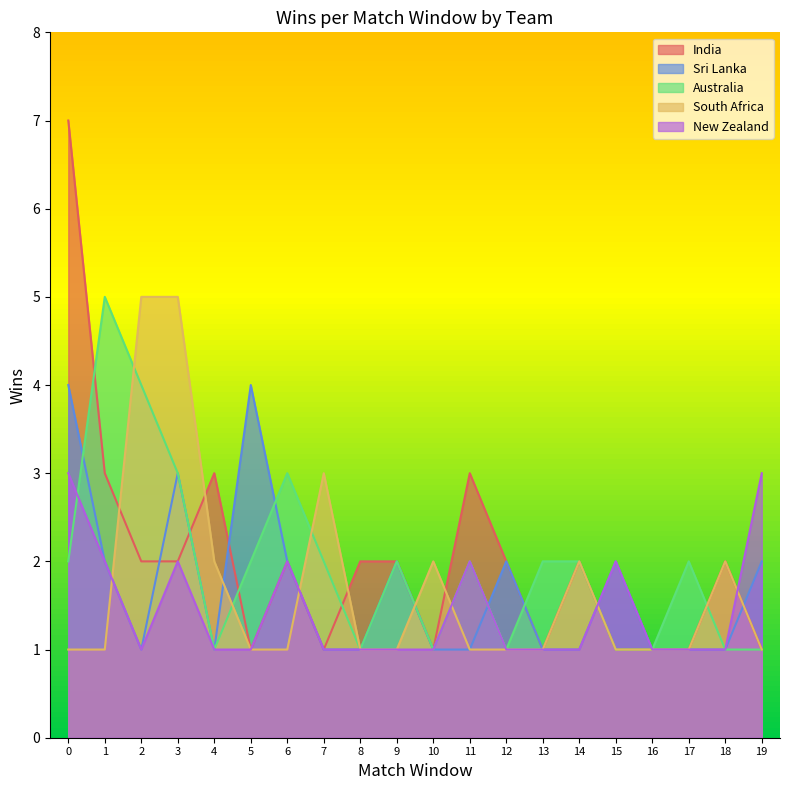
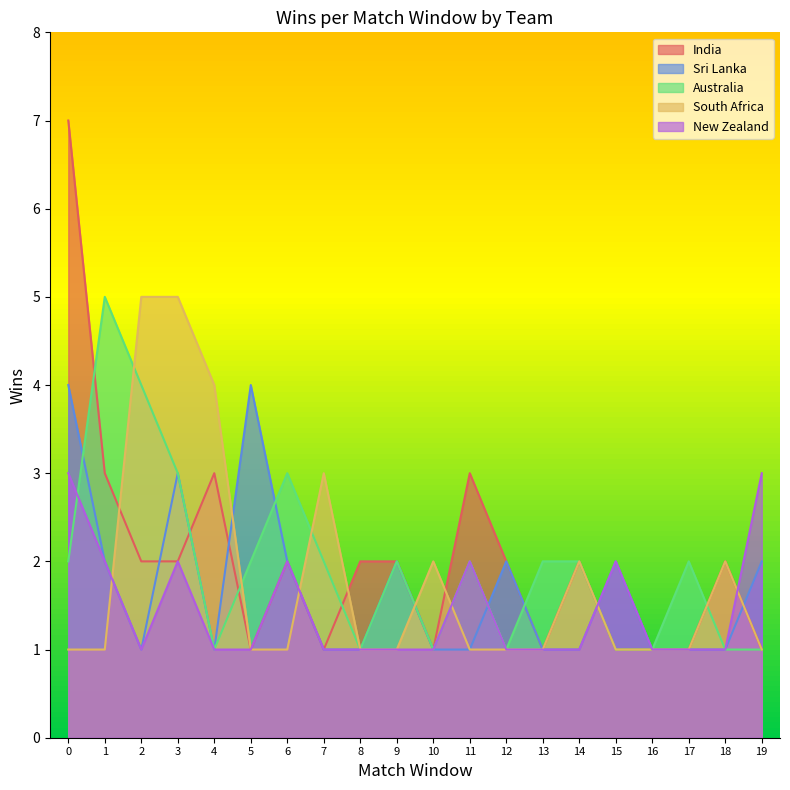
  {
    "India": {
      "0": 7,
      "1": 3,
      "2": 2,
      "4": 3,
      "8": 2,
      "11": 3
    },
    "Sri Lanka": {
      "0": 4,
      "5": 4,
      "19": 2
    },
    "Australia": {
      "0": 2,
      "1": 5,
      "2": 4,
      "5": 2,
      "6": 3,
      "7": 2,
      "13": 2,
      "17": 2
    },
    "South Africa": {
      "0": 1,
      "1": 1,
      "2": 5,
      "3": 5,
-     "4": 2,
+     "4": 4,
      "6": 1,
      "7": 3,
      "10": 2
    },
    "New Zealand": {
      "0": 3,
      "19": 3
    }
  }
